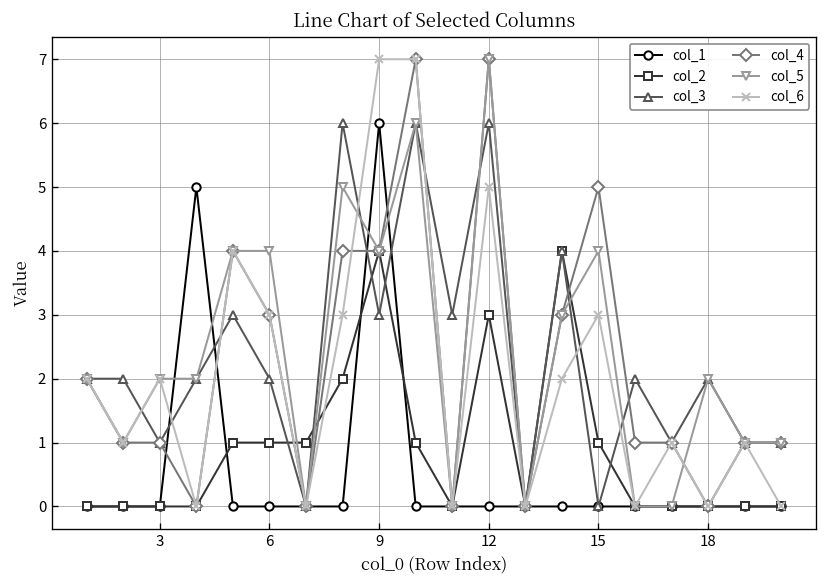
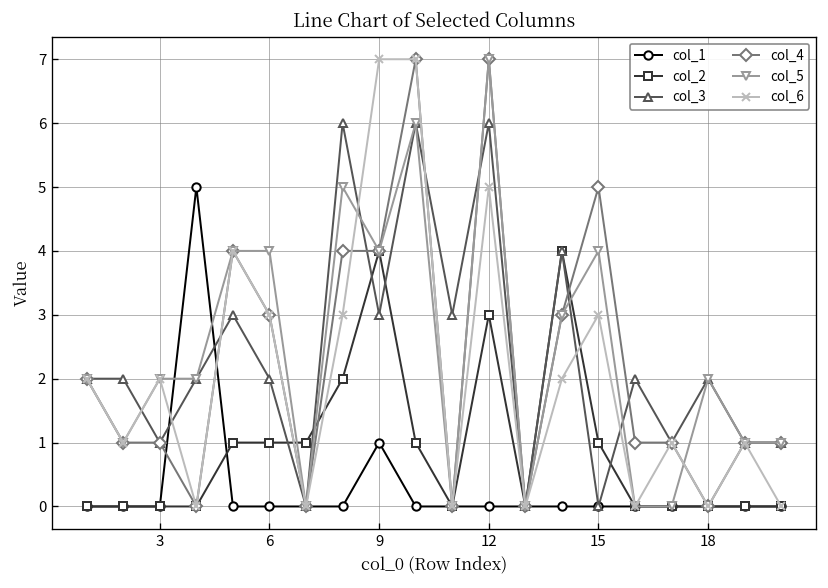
  {
    "col_1": {
      "6": 0,
-     "9": 6,
+     "9": 1,
      "12": 0
    }
  }
